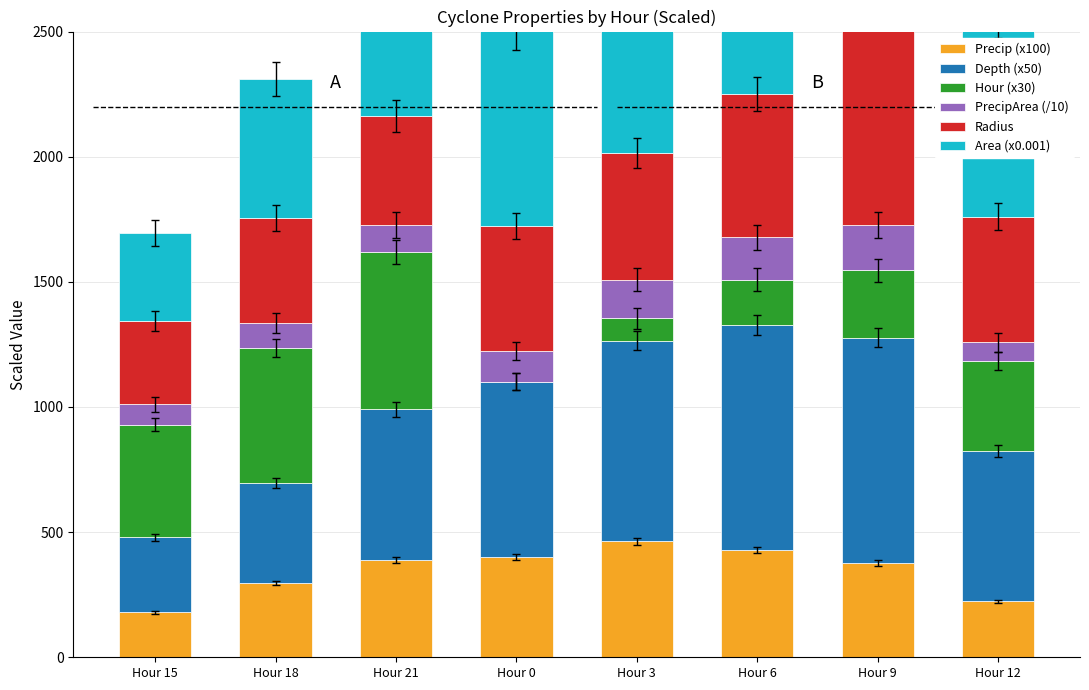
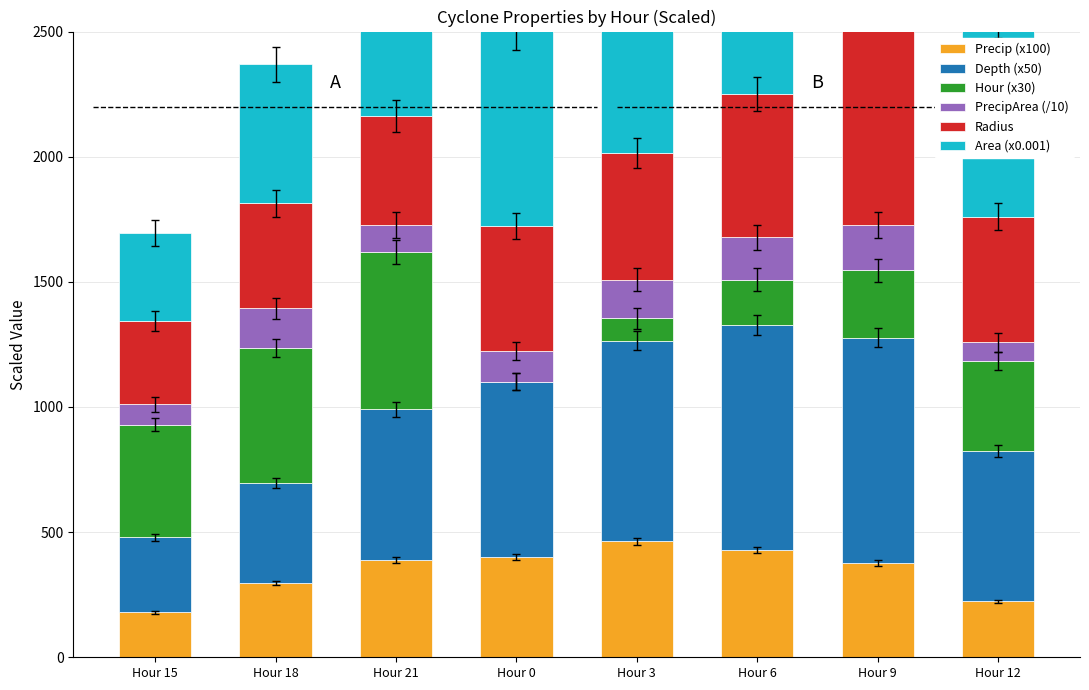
  {
    "Precip (x100)": {
      "Hour 15": 180,
      "Hour 18": 300,
      "Hour 21": 390,
      "Hour 0": 400,
      "Hour 3": 460,
      "Hour 6": 430,
      "Hour 9": 380,
      "Hour 12": 220
    },
    "Hour (x30)": {
      "Hour 15": 450,
      "Hour 18": 540,
      "Hour 21": 630,
      "Hour 0": 0,
      "Hour 3": 90,
      "Hour 6": 180,
      "Hour 9": 270,
      "Hour 12": 360
    },
    "PrecipArea (/10)": {
      "Hour 15": 80,
-     "Hour 18": 100,
+     "Hour 18": 160,
      "Hour 21": 110,
      "Hour 0": 120,
      "Hour 3": 150,
      "Hour 6": 170,
      "Hour 9": 180,
      "Hour 12": 80
    },
    "Radius": {
      "Hour 15": 330,
      "Hour 18": 420,
      "Hour 21": 440,
      "Hour 0": 500,
      "Hour 3": 510,
      "Hour 6": 570,
      "Hour 12": 500
    },
    "Area (x0.001)": {
      "Hour 15": 350,
      "Hour 18": 560,
      "Hour 0": 780
    }
  }
